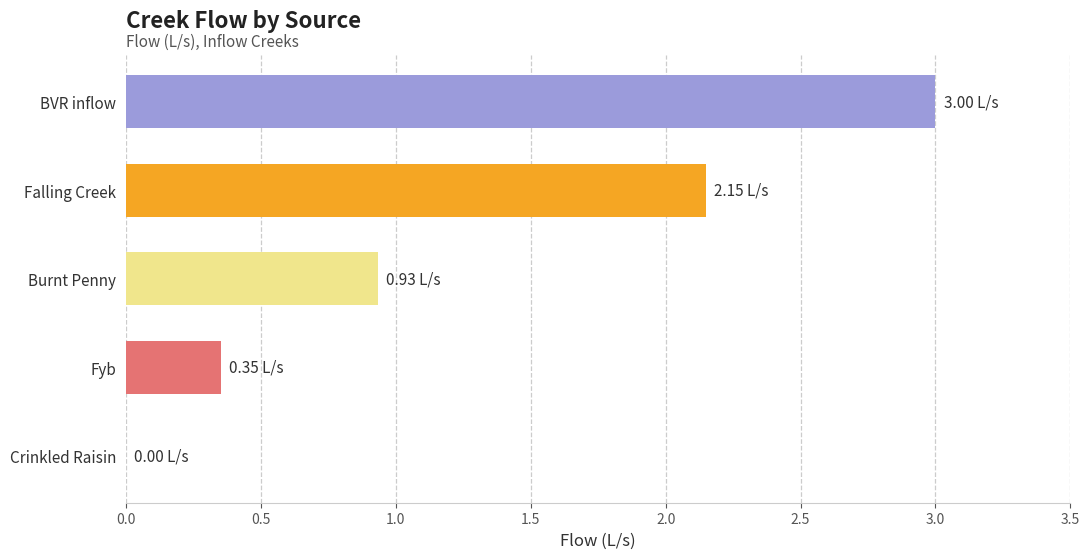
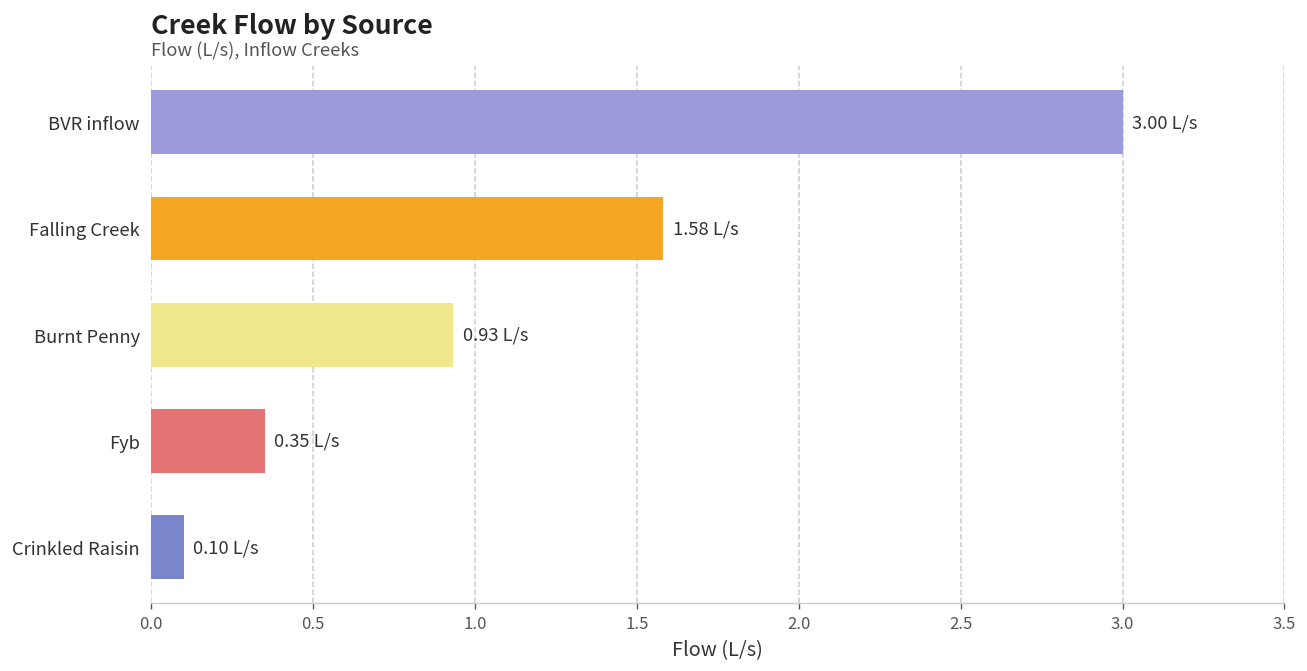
  {
    "BVR inflow": 3.00,
-   "Falling Creek": 2.15,
+   "Falling Creek": 1.58,
    "Burnt Penny": 0.93,
    "Fyb": 0.35,
-   "Crinkled Raisin": 0.00
+   "Crinkled Raisin": 0.10
  }
